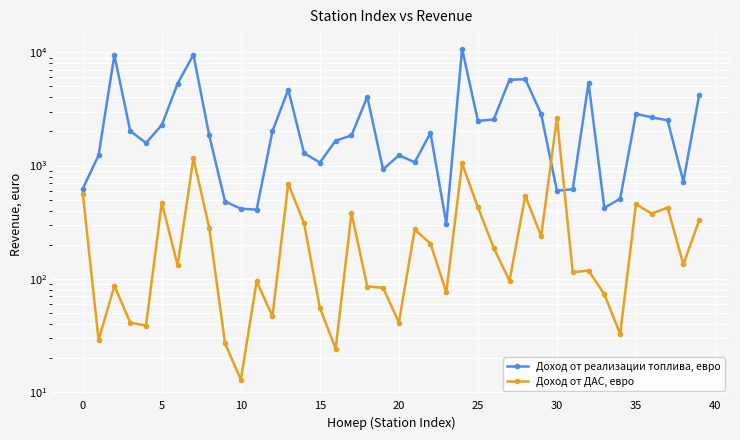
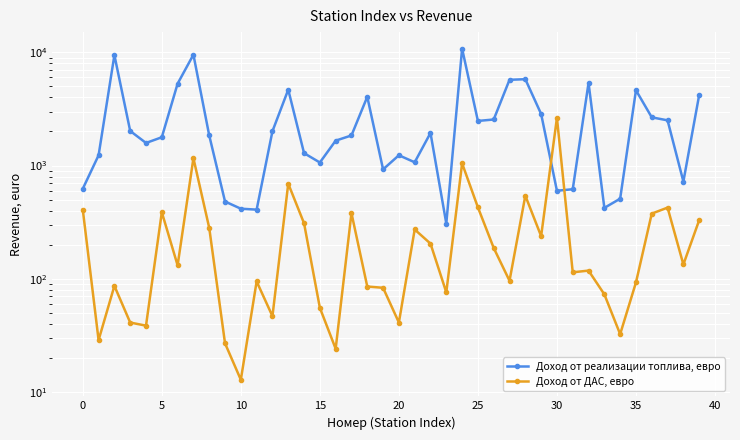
  {
    "Доход от реализации топлива, евро": {
      "0": 600,
-     "5": 2300,
+     "5": 1800,
      "10": 420,
      "15": 1100,
      "20": 1200,
      "25": 2500,
      "30": 600,
-     "35": 2900
+     "35": 4600
    },
    "Доход от ДАС, евро": {
-     "0": 600,
-     "5": 470,
+     "0": 410,
+     "5": 390,
      "10": 13,
      "15": 60,
      "20": 41,
      "25": 430,
      "30": 2600,
-     "35": 460
+     "35": 90
    }
  }
